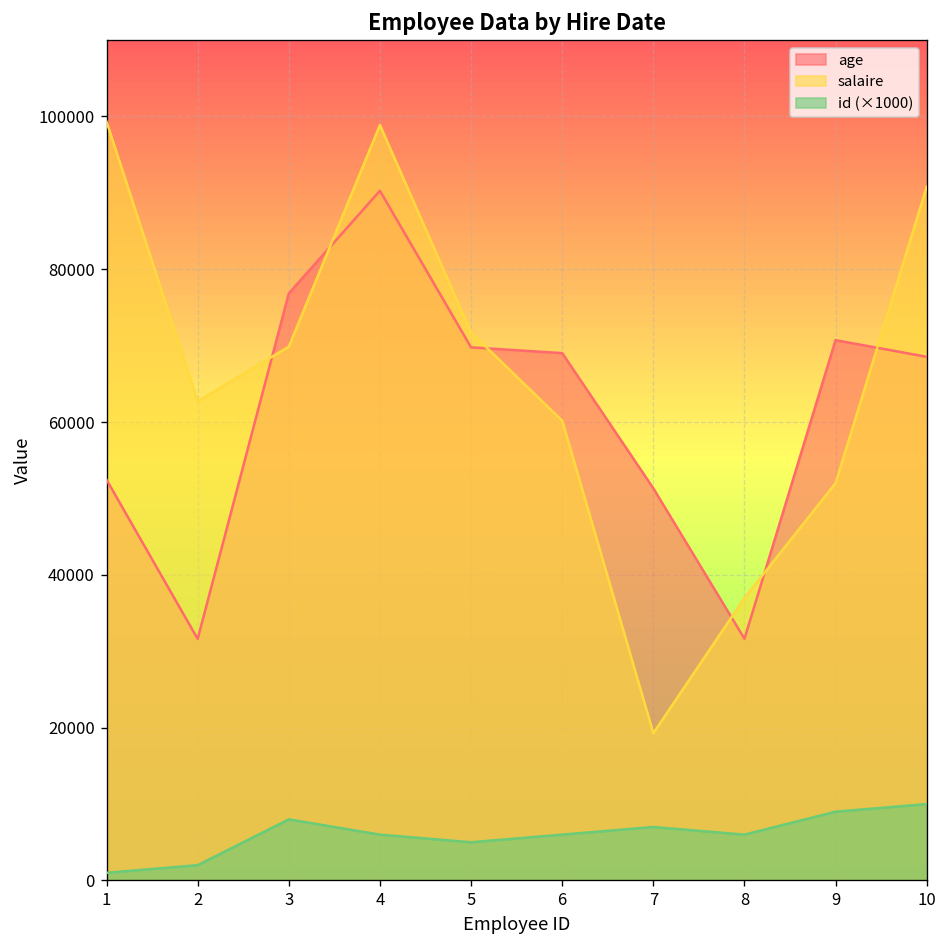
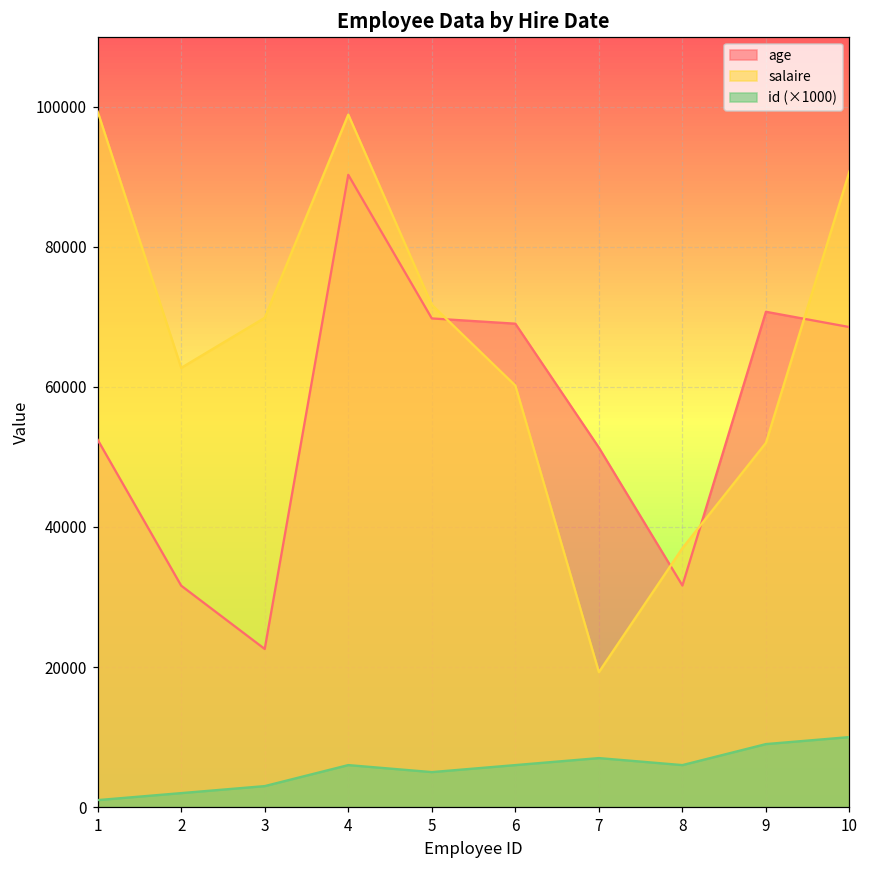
  {
    "age": {
      "1": 52000,
      "2": 32000,
-     "3": 77000,
+     "3": 23000,
      "4": 90000,
      "5": 70000,
      "6": 69000,
      "7": 51000,
      "8": 32000,
      "9": 71000,
      "10": 69000
    },
    "salaire": {
      "1": 99000,
      "2": 63000,
      "3": 70000,
      "4": 99000,
      "5": 72000,
      "6": 60000,
      "7": 19000,
      "8": 37000,
      "9": 52000,
      "10": 91000
    },
    "id (×1000)": {
      "1": 1000,
      "2": 2000,
-     "3": 8000,
+     "3": 3000,
      "4": 6000,
      "5": 5000,
      "6": 6000,
      "7": 7000,
      "8": 6000,
      "9": 9000,
      "10": 10000
    }
  }
